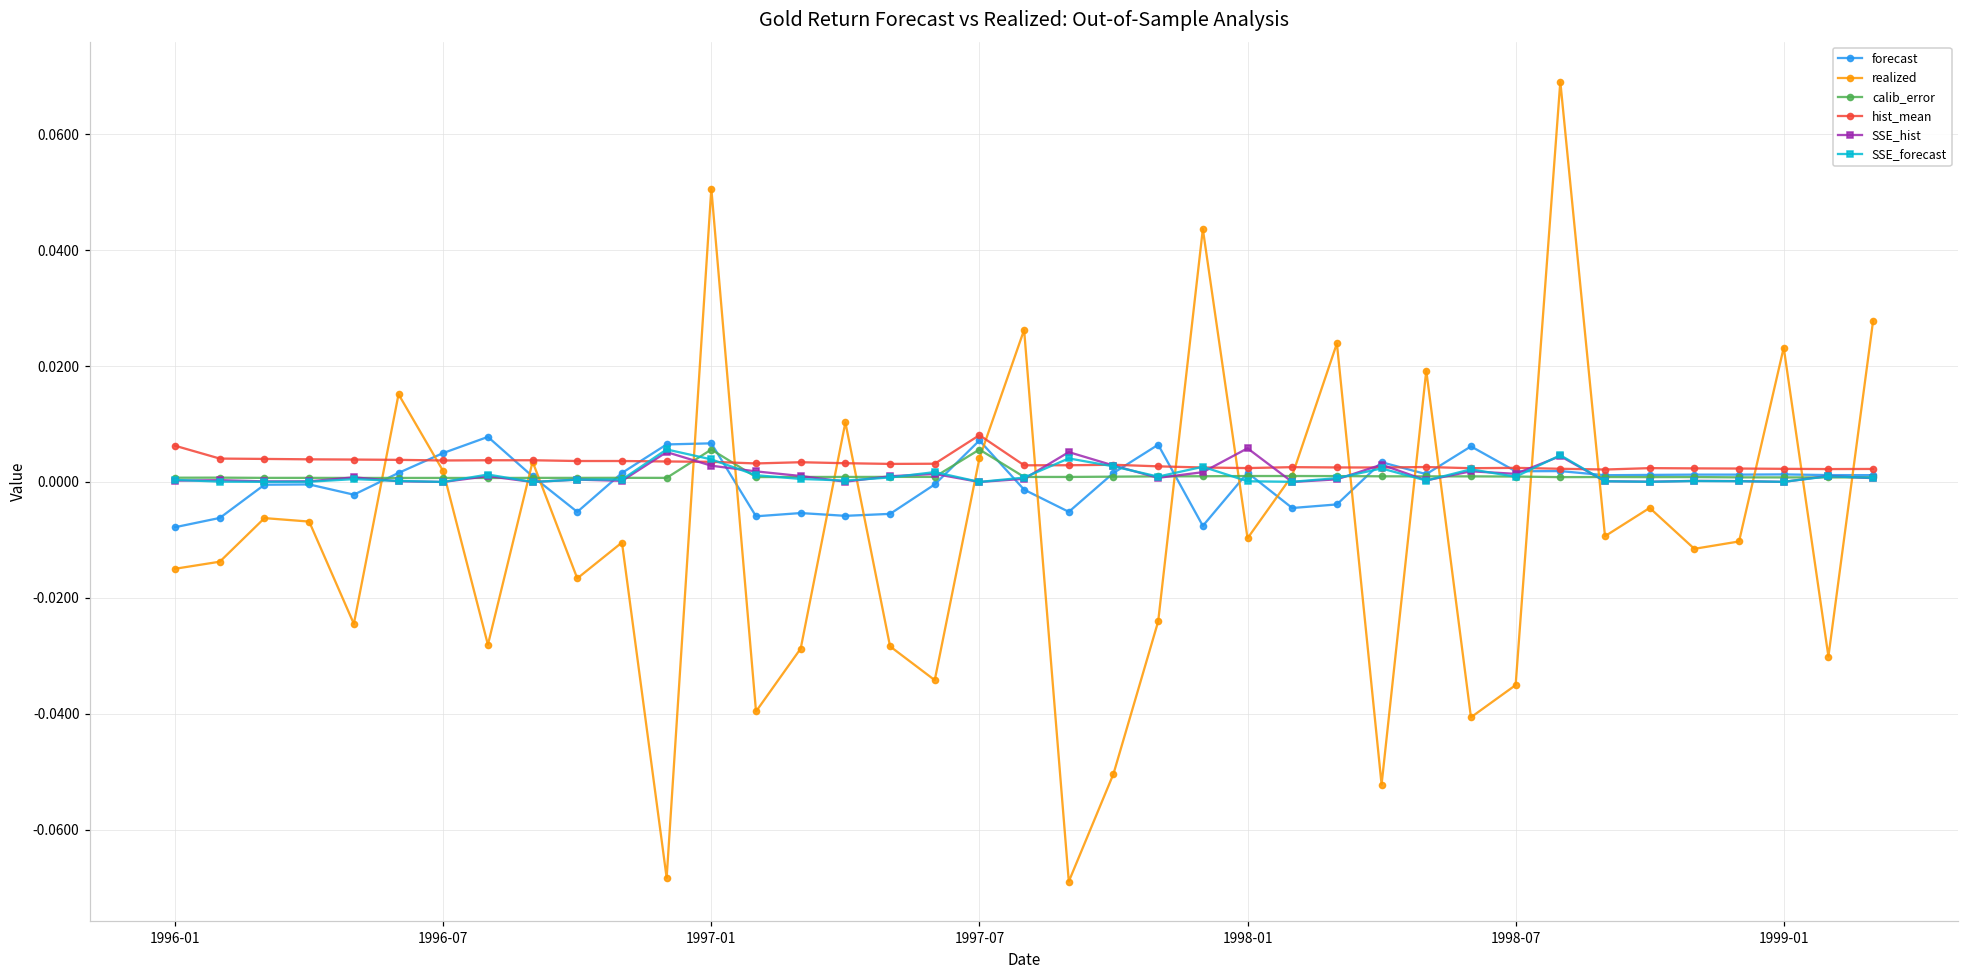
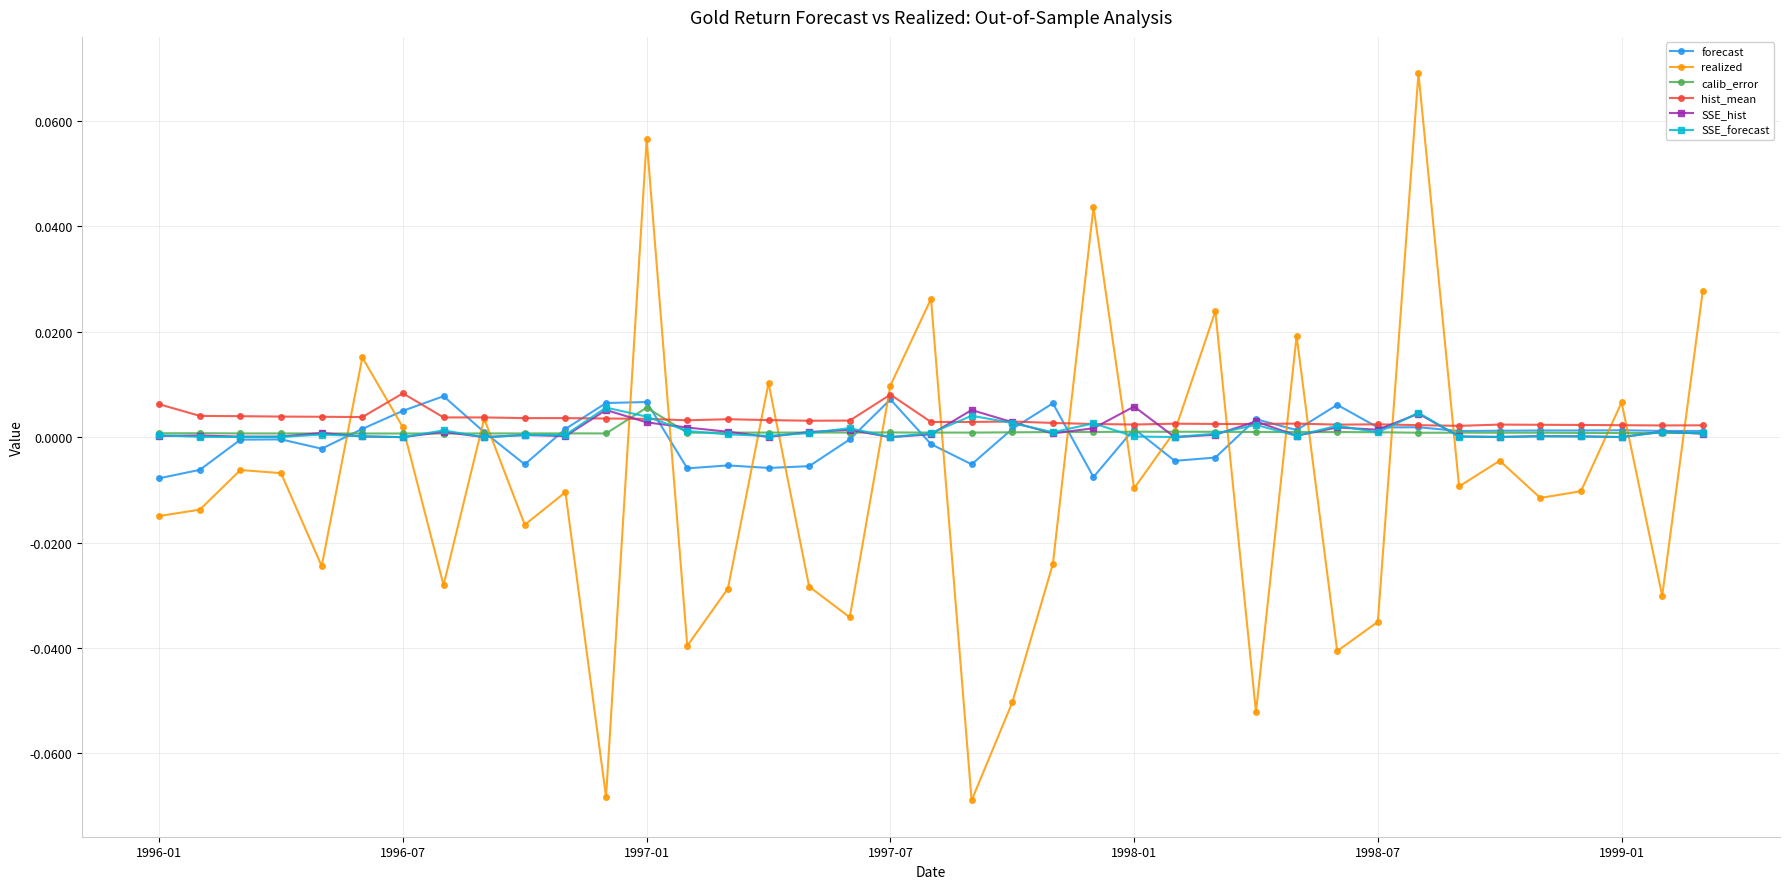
  {
    "realized": {
      "1996-01": -0.015,
      "1996-07": 0.002,
-     "1997-01": 0.051,
-     "1997-07": 0.004,
+     "1997-01": 0.057,
+     "1997-07": 0.010,
      "1998-01": -0.010,
      "1998-07": -0.035,
-     "1999-01": 0.023
+     "1999-01": 0.007
    },
    "calib_error": {
      "1996-07": 0.001,
      "1997-01": 0.006,
-     "1997-07": 0.006,
+     "1997-07": 0.001,
      "1998-01": 0.001,
      "1999-01": 0.001
    },
    "hist_mean": {
      "1996-01": 0.006,
-     "1996-07": 0.004,
+     "1996-07": 0.008,
      "1997-07": 0.008,
      "1998-01": 0.002,
      "1998-07": 0.002,
      "1999-01": 0.002
    },
    "SSE_hist": {
      "1997-01": 0.003,
      "1998-01": 0.006
    }
  }
